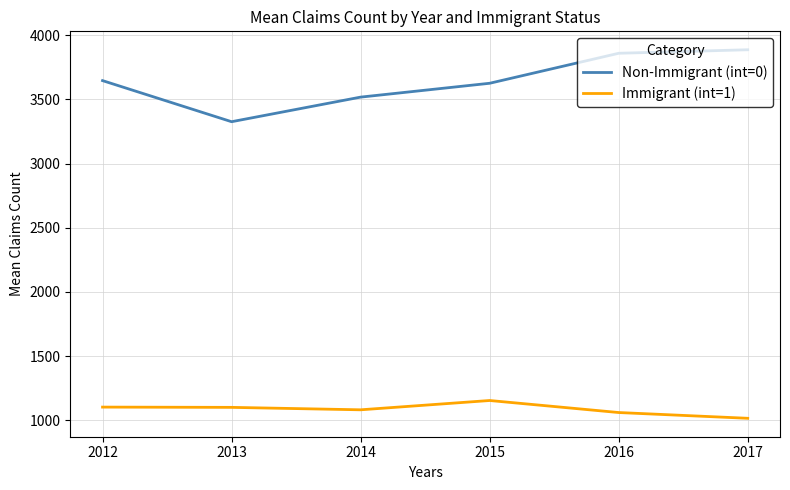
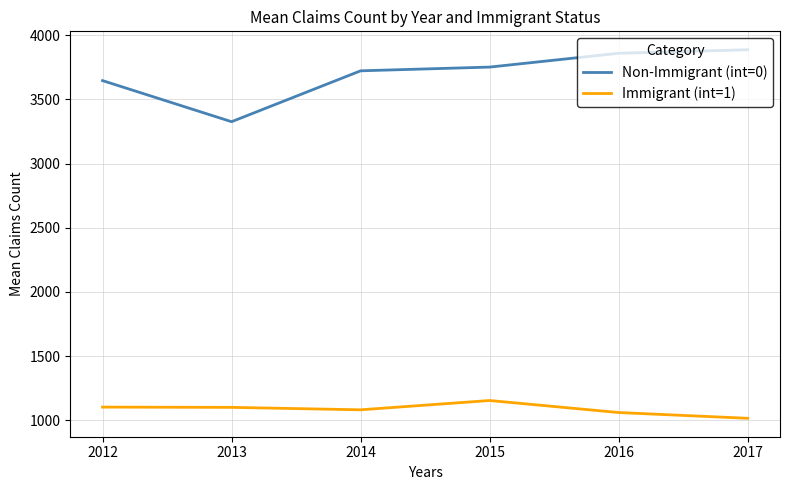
  {
    "Non-Immigrant (int=0)": {
      "2012": 3650,
      "2013": 3330,
-     "2014": 3520,
-     "2015": 3630
+     "2014": 3720,
+     "2015": 3750
    },
    "Immigrant (int=1)": {
      "2012": 1100,
      "2013": 1100,
      "2014": 1080,
      "2015": 1150,
      "2016": 1060,
      "2017": 1010
    }
  }
